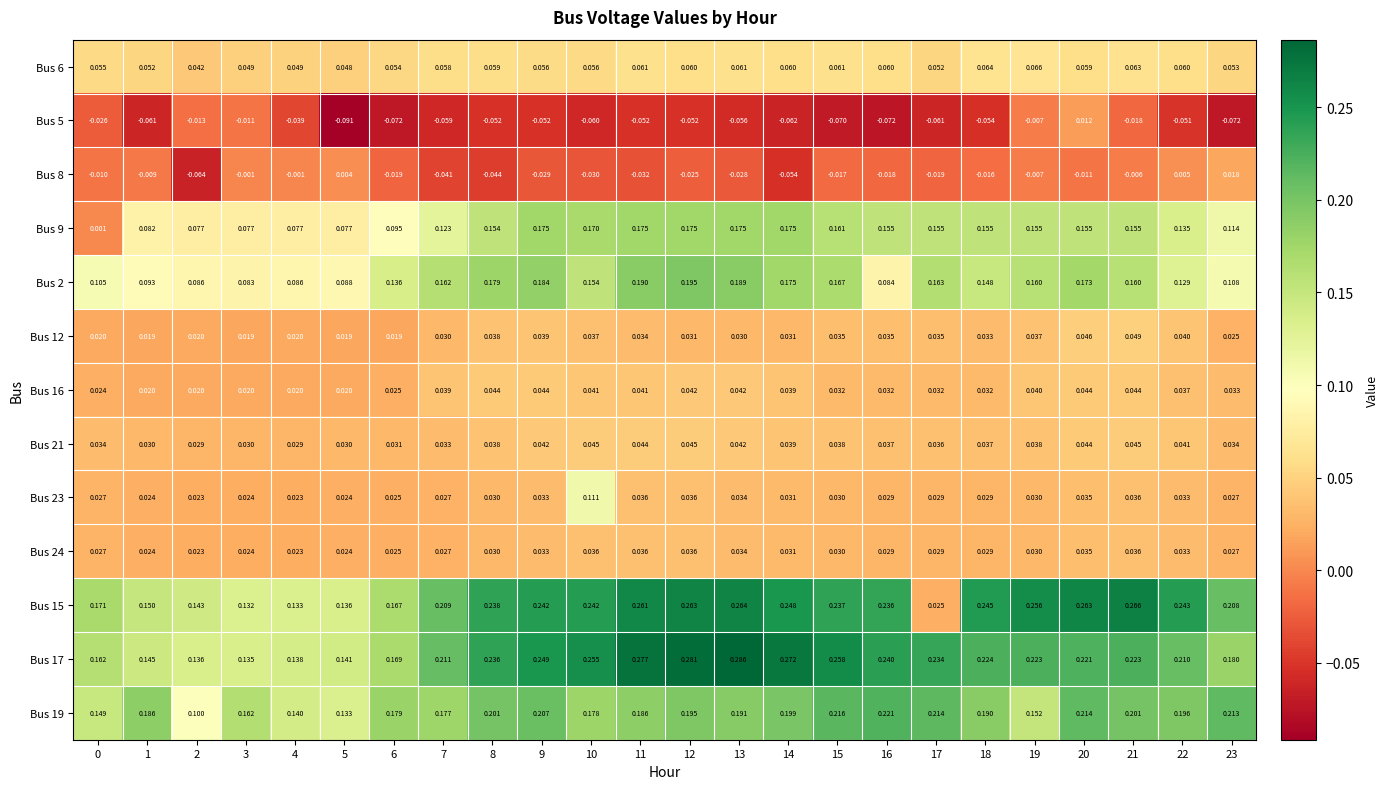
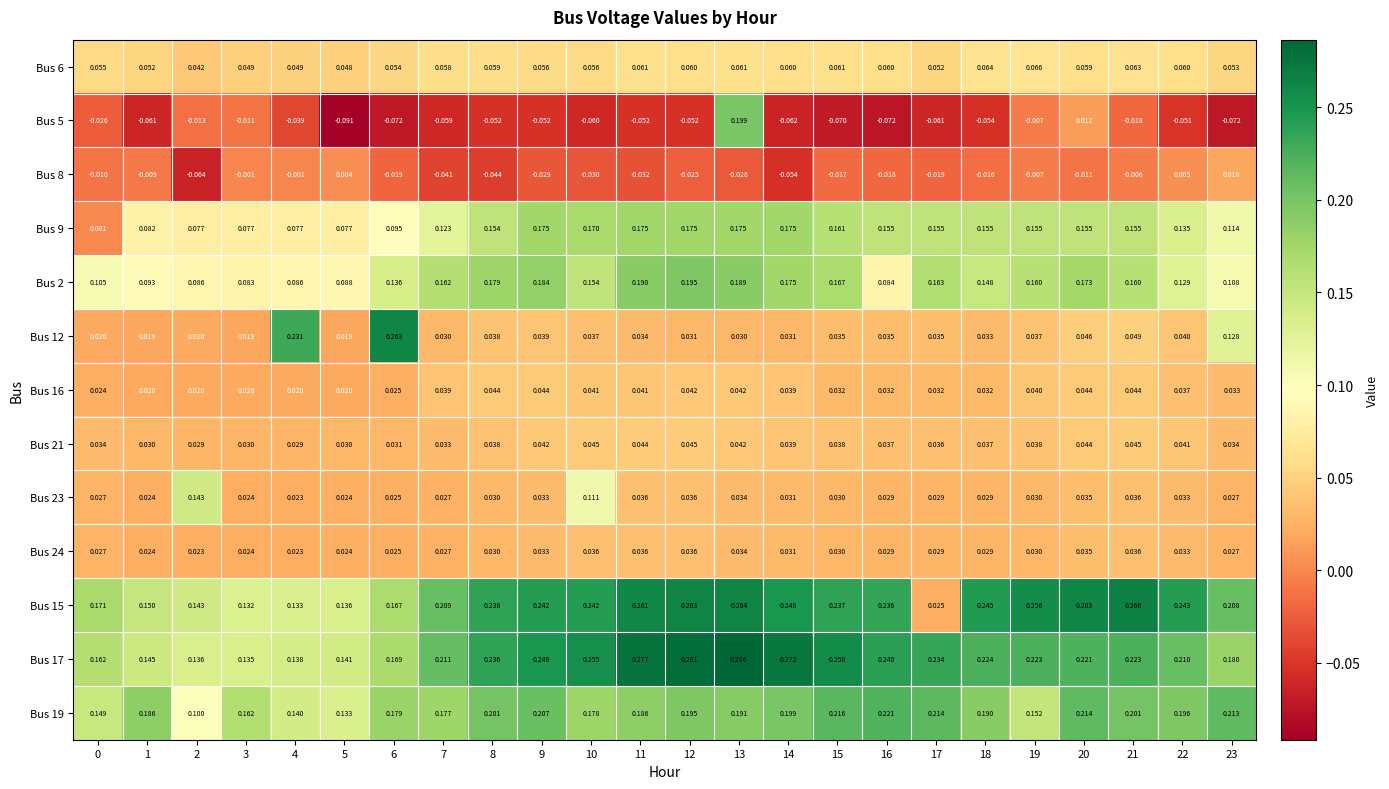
  {
    "Bus 5": {
      "0": -0.026,
      "1": -0.061,
      "2": -0.013,
      "3": -0.011,
      "4": -0.039,
      "5": -0.091,
      "6": -0.072,
      "7": -0.059,
      "8": -0.052,
      "9": -0.052,
      "10": -0.060,
      "11": -0.052,
      "12": -0.052,
-     "13": -0.056,
+     "13": 0.199,
      "14": -0.062,
      "15": -0.070,
      "16": -0.072,
      "17": -0.061,
      "18": -0.054,
      "19": -0.007,
      "20": 0.012,
      "21": -0.018,
      "22": -0.051,
      "23": -0.072
    },
    "Bus 12": {
      "0": 0.020,
      "1": 0.019,
      "2": 0.020,
      "3": 0.019,
-     "4": 0.020,
+     "4": 0.231,
      "5": 0.019,
-     "6": 0.019,
+     "6": 0.263,
      "7": 0.030,
      "8": 0.038,
      "9": 0.039,
      "10": 0.037,
      "11": 0.034,
      "12": 0.031,
      "13": 0.030,
      "14": 0.031,
      "15": 0.035,
      "16": 0.035,
      "17": 0.035,
      "18": 0.033,
      "19": 0.037,
      "20": 0.046,
      "21": 0.049,
      "22": 0.040,
-     "23": 0.025
+     "23": 0.128
    },
    "Bus 23": {
      "0": 0.027,
      "1": 0.024,
-     "2": 0.023,
+     "2": 0.143,
      "3": 0.024,
      "4": 0.023,
      "5": 0.024,
      "6": 0.025,
      "7": 0.027,
      "8": 0.030,
      "9": 0.033,
      "10": 0.111,
      "11": 0.036,
      "12": 0.036,
      "13": 0.034,
      "14": 0.031,
      "15": 0.030,
      "16": 0.029,
      "17": 0.029,
      "18": 0.029,
      "19": 0.030,
      "20": 0.035,
      "21": 0.036,
      "22": 0.033,
      "23": 0.027
    }
  }
